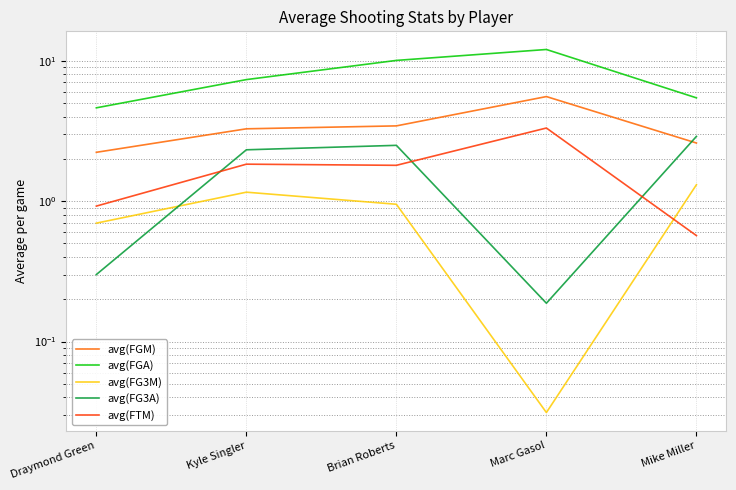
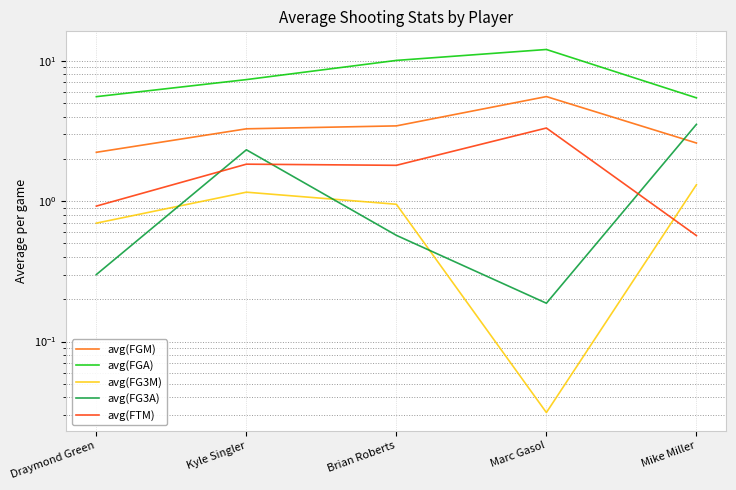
  {
    "avg(FGA)": {
-     "Draymond Green": 4.6,
+     "Draymond Green": 5.5,
      "Kyle Singler": 7,
      "Brian Roberts": 10,
      "Marc Gasol": 12,
      "Mike Miller": 5.4
    },
    "avg(FG3M)": {
      "Draymond Green": 0.7,
      "Kyle Singler": 1.2,
      "Brian Roberts": 0.9,
      "Marc Gasol": 0.03,
      "Mike Miller": 1.3
    },
    "avg(FG3A)": {
      "Draymond Green": 0.30,
      "Kyle Singler": 2.3,
-     "Brian Roberts": 2.5,
+     "Brian Roberts": 0.57,
      "Marc Gasol": 0.19,
-     "Mike Miller": 2.9
+     "Mike Miller": 3.5
    }
  }
